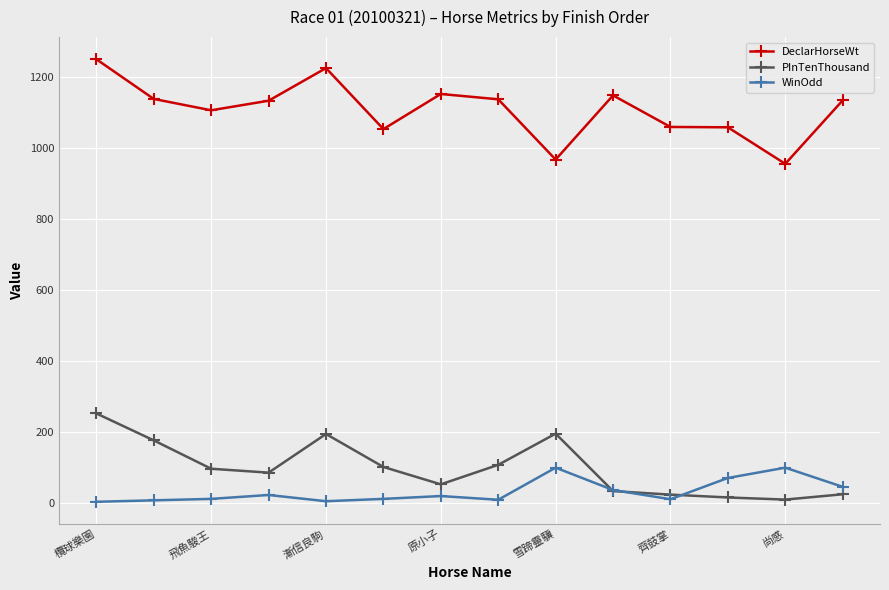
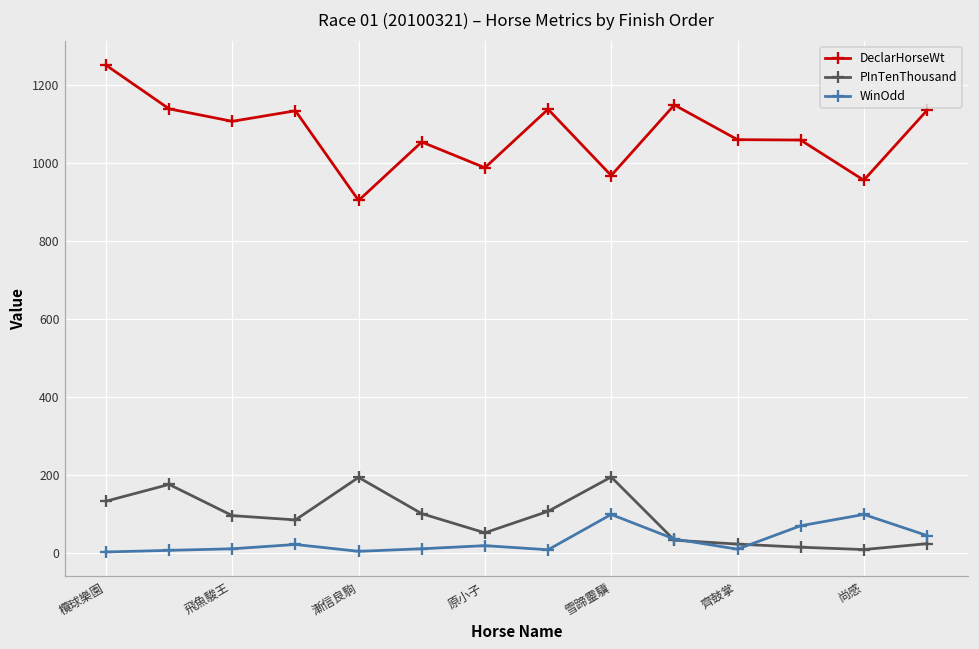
  {
    "DeclarHorseWt": {
      "欖球樂園": 1250,
      "飛魚駿王": 1110,
-     "漸信良駒": 1230,
-     "原小子": 1150,
+     "漸信良駒": 900,
+     "原小子": 990,
      "雪蹄靈驥": 970,
      "齊鼓掌": 1060,
      "尚感": 960
    },
    "PInTenThousand": {
-     "欖球樂園": 250,
+     "欖球樂園": 130,
      "飛魚駿王": 100,
      "漸信良駒": 190,
      "原小子": 50,
      "雪蹄靈驥": 200,
      "齊鼓掌": 20,
      "尚感": 10
    },
    "WinOdd": {
      "欖球樂園": 0,
      "飛魚駿王": 10,
      "漸信良駒": 0,
      "原小子": 20,
      "雪蹄靈驥": 100,
      "齊鼓掌": 10,
      "尚感": 100
    }
  }
